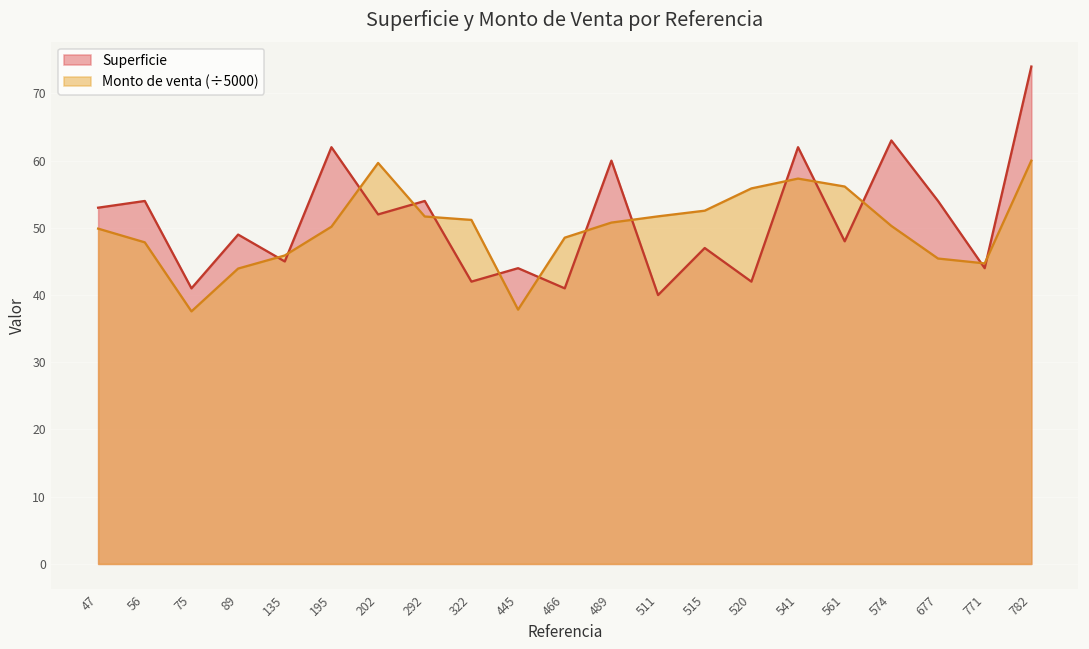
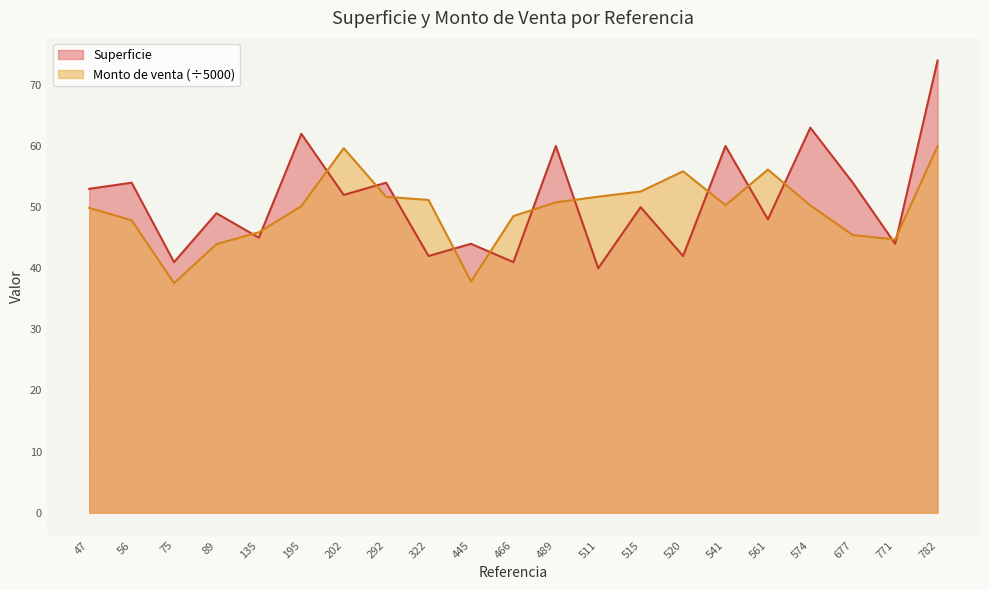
  {
    "Superficie": {
      "47": 53,
      "56": 54,
      "75": 41,
      "89": 49,
      "135": 45,
      "195": 62,
      "202": 52,
      "292": 54,
      "322": 42,
      "445": 44,
      "466": 41,
      "489": 60,
      "511": 40,
-     "515": 47,
+     "515": 50,
      "520": 42,
-     "541": 62,
+     "541": 60,
      "561": 48,
      "574": 63,
      "677": 54,
      "771": 44,
      "782": 74
    },
    "Monto de venta (÷5000)": {
      "47": 50,
      "56": 48,
      "75": 38,
      "89": 44,
      "135": 46,
      "195": 50,
      "202": 60,
      "292": 52,
      "322": 51,
      "445": 38,
      "466": 49,
      "489": 51,
      "511": 52,
      "515": 53,
      "520": 56,
-     "541": 57,
+     "541": 50,
      "561": 56,
      "574": 50,
      "677": 45,
      "771": 45,
      "782": 60
    }
  }
